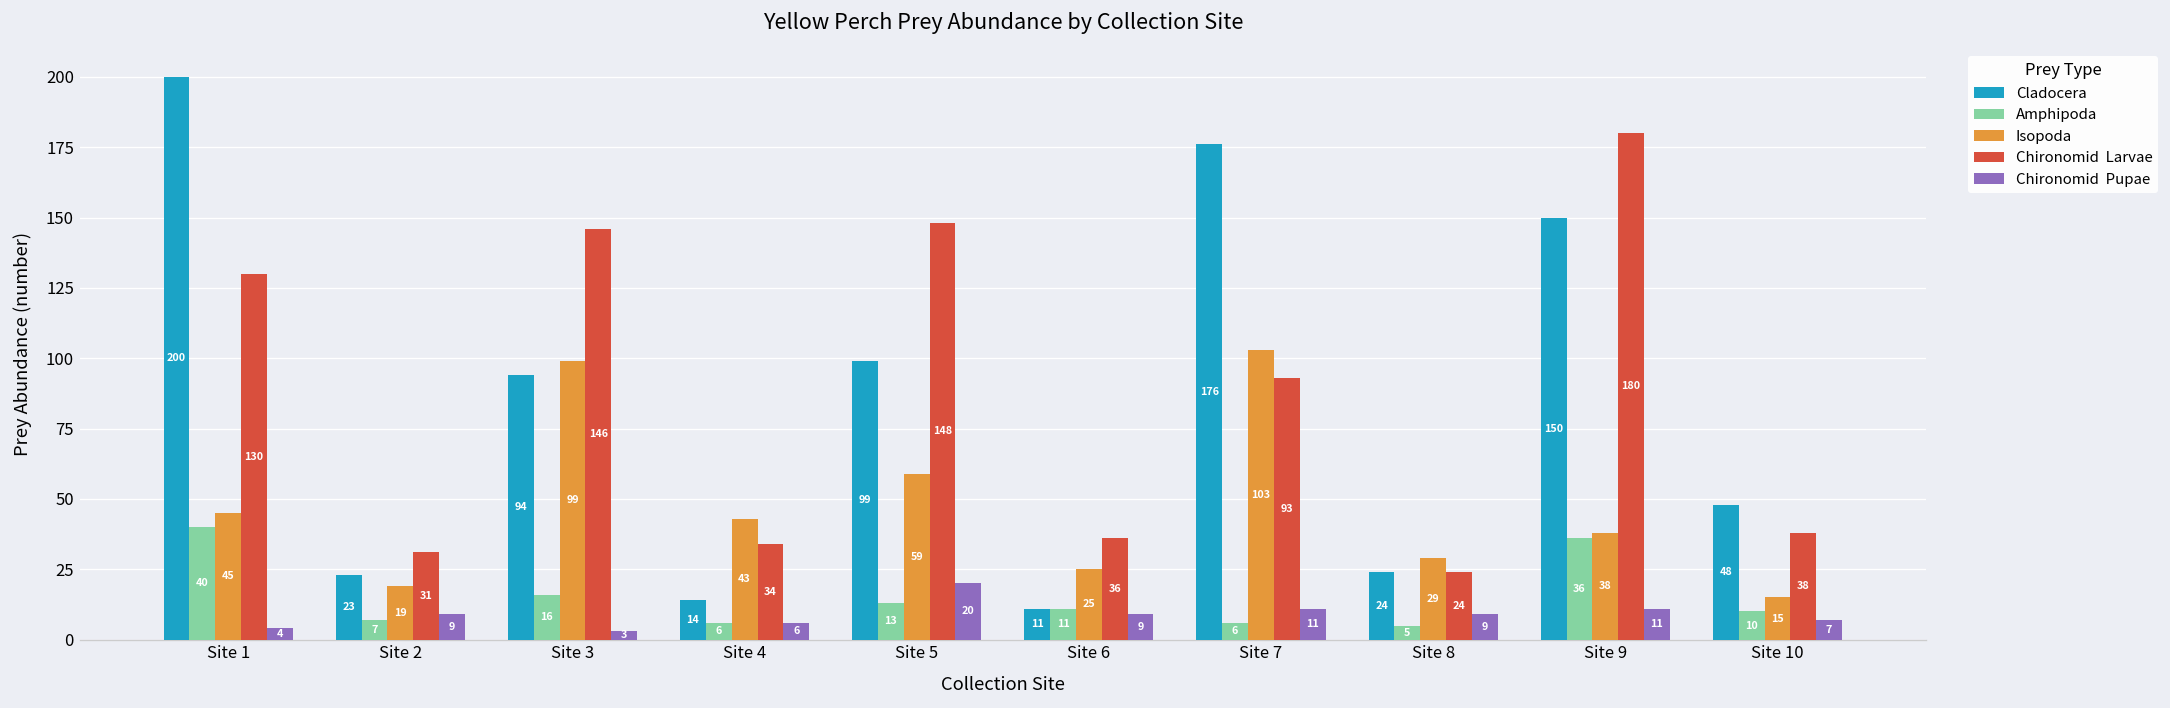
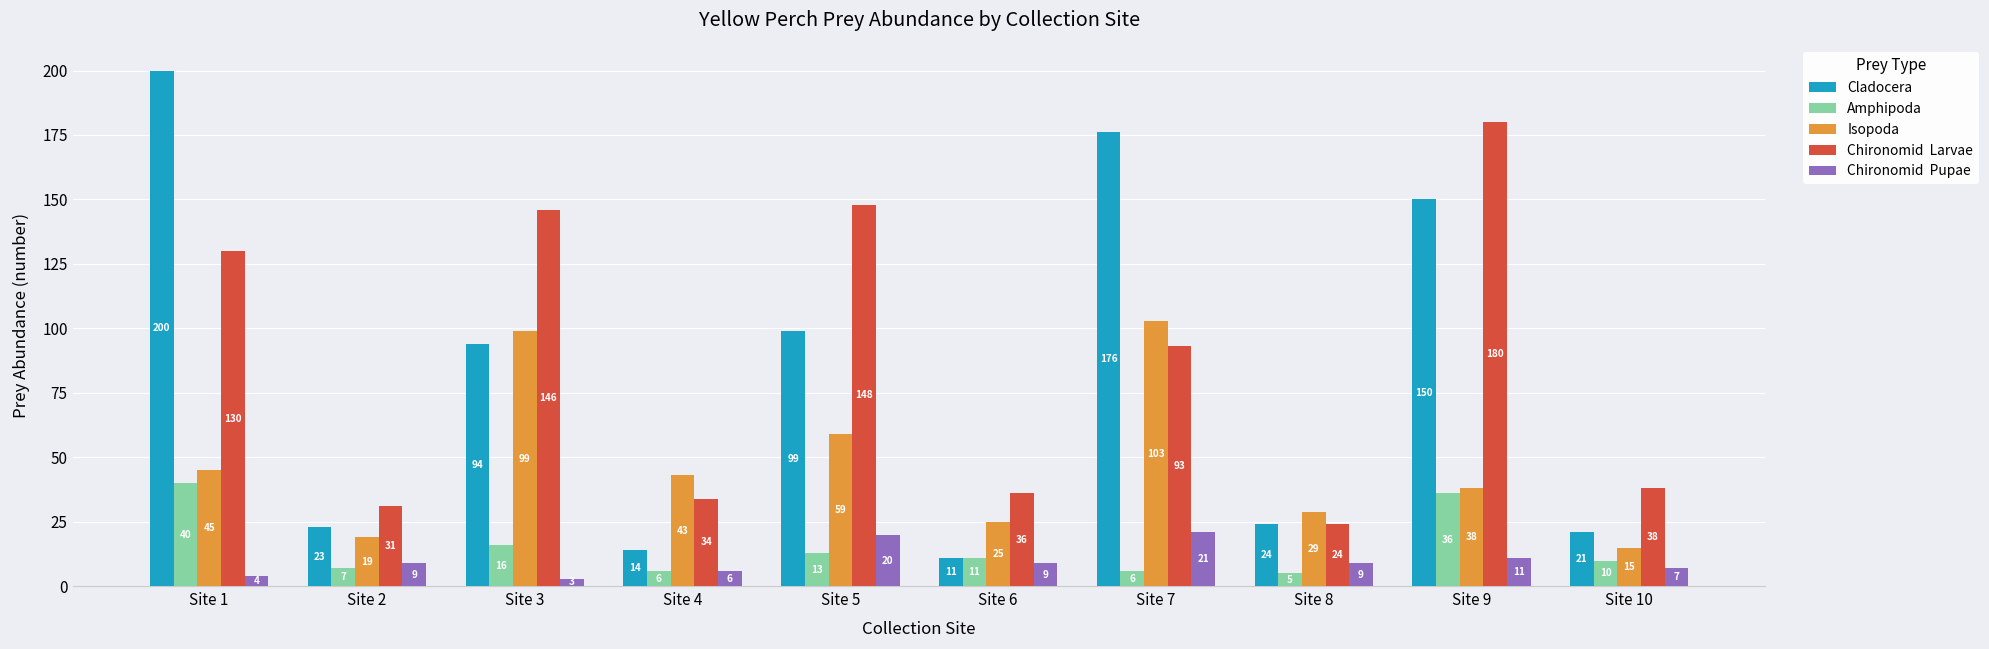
  {
    "Cladocera": {
      "Site 1": 200,
      "Site 2": 23,
      "Site 3": 94,
      "Site 4": 14,
      "Site 5": 99,
      "Site 6": 11,
      "Site 7": 176,
      "Site 8": 24,
      "Site 9": 150,
-     "Site 10": 48
+     "Site 10": 21
    },
    "Amphipoda": {
      "Site 1": 40,
      "Site 2": 7,
      "Site 3": 16,
      "Site 4": 6,
      "Site 5": 13,
      "Site 6": 11,
      "Site 7": 6,
      "Site 8": 5,
      "Site 9": 36,
      "Site 10": 10
    },
    "Isopoda": {
      "Site 1": 45,
      "Site 2": 19,
      "Site 3": 99,
      "Site 4": 43,
      "Site 5": 59,
      "Site 6": 25,
      "Site 7": 103,
      "Site 8": 29,
      "Site 9": 38,
      "Site 10": 15
    },
    "Chironomid Larvae": {
      "Site 1": 130,
      "Site 2": 31,
      "Site 3": 146,
      "Site 4": 34,
      "Site 5": 148,
      "Site 6": 36,
      "Site 7": 93,
      "Site 8": 24,
      "Site 9": 180,
      "Site 10": 38
    },
    "Chironomid Pupae": {
      "Site 1": 4,
      "Site 2": 9,
      "Site 3": 3,
      "Site 4": 6,
      "Site 5": 20,
      "Site 6": 9,
-     "Site 7": 11,
+     "Site 7": 21,
      "Site 8": 9,
      "Site 9": 11,
      "Site 10": 7
    }
  }
